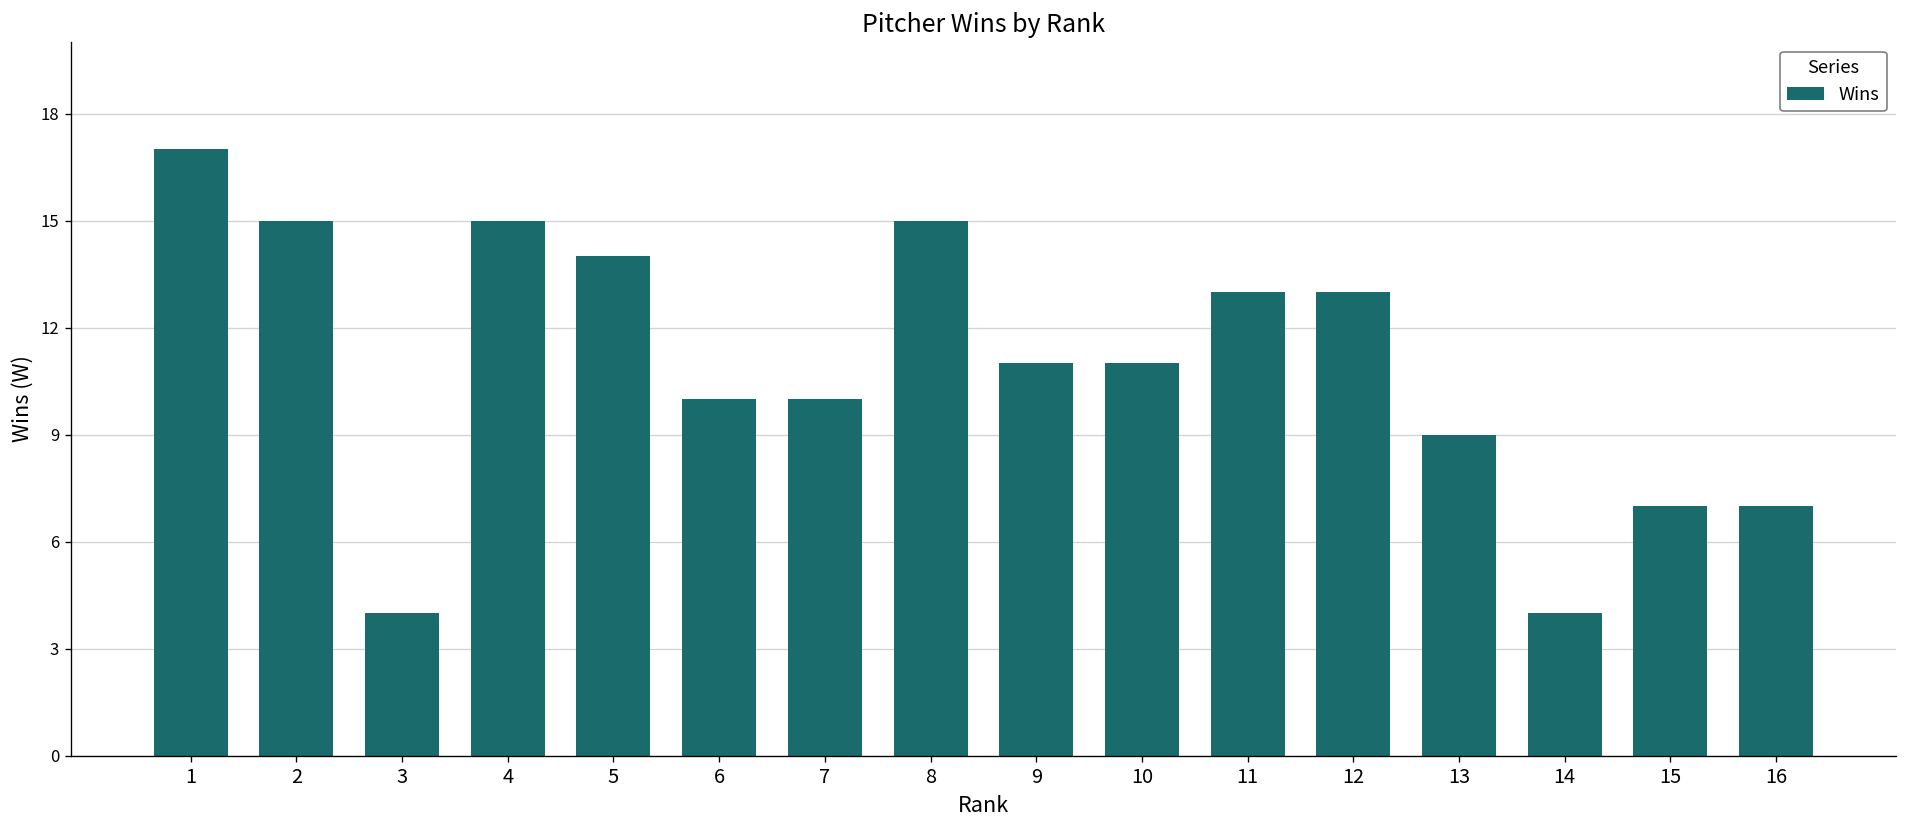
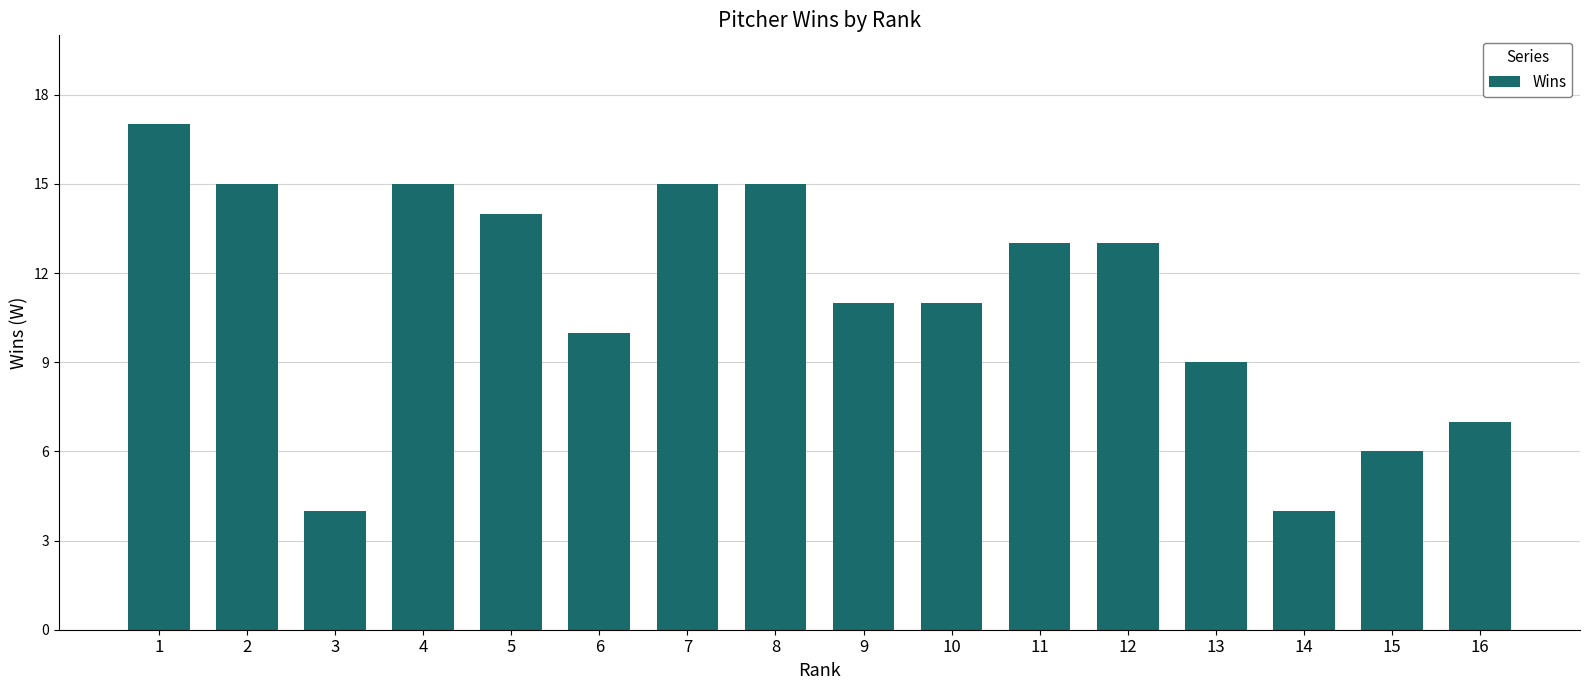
  {
    "1": 17,
    "2": 15,
    "3": 4,
    "4": 15,
    "5": 14,
    "6": 10,
-   "7": 10,
+   "7": 15,
    "8": 15,
    "9": 11,
    "10": 11,
    "11": 13,
    "12": 13,
    "13": 9,
    "14": 4,
-   "15": 7,
+   "15": 6,
    "16": 7
  }
